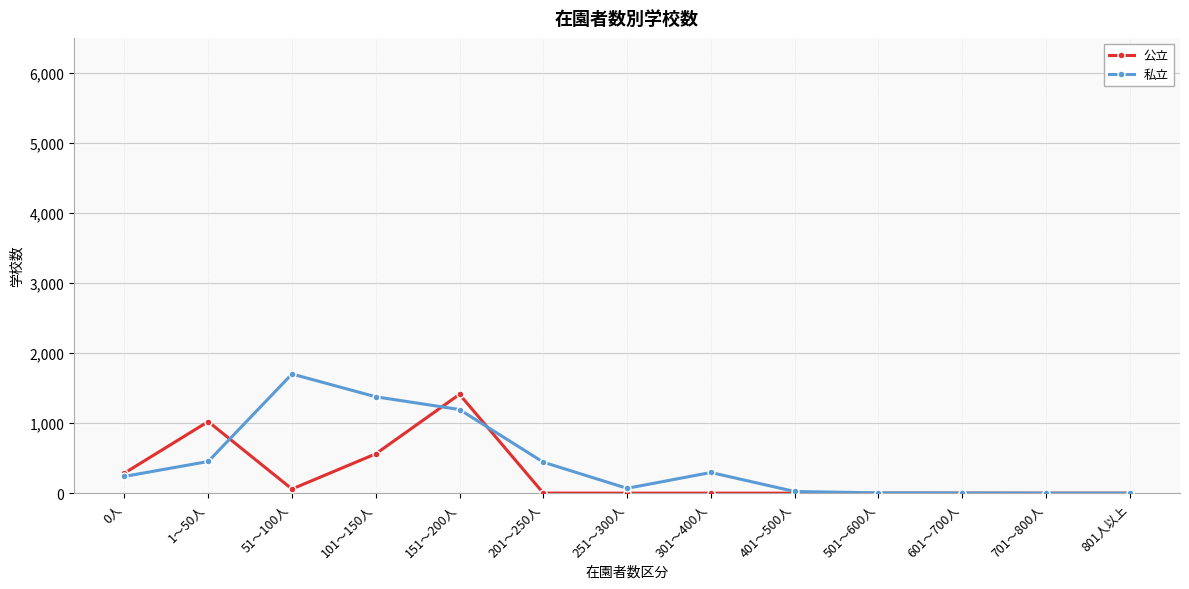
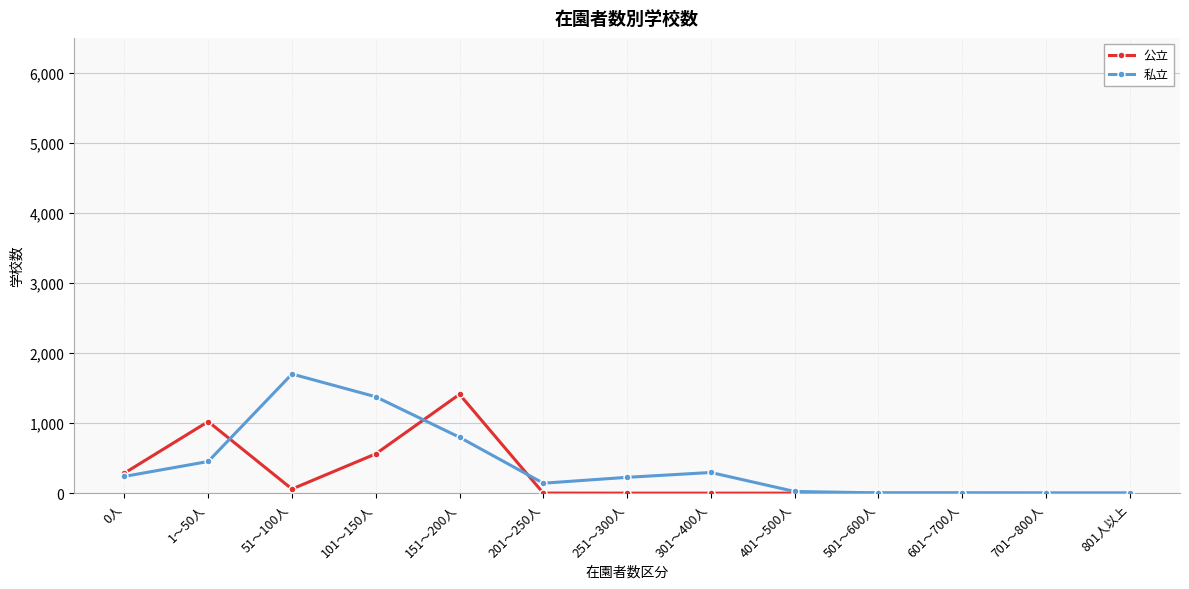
  {
    "公立": {
      "0人": "300",
      "1～50人": "1,000",
      "51～100人": "100",
      "101～150人": "600",
      "151～200人": "1,400",
      "201～250人": "0",
      "251～300人": "0",
      "301～400人": "0"
    },
    "私立": {
      "0人": "200",
      "1～50人": "500",
      "51～100人": "1,700",
      "101～150人": "1,400",
-     "151～200人": "1,200",
-     "201～250人": "400",
-     "251～300人": "100",
+     "151～200人": "800",
+     "201～250人": "100",
+     "251～300人": "200",
      "301～400人": "300"
    }
  }
